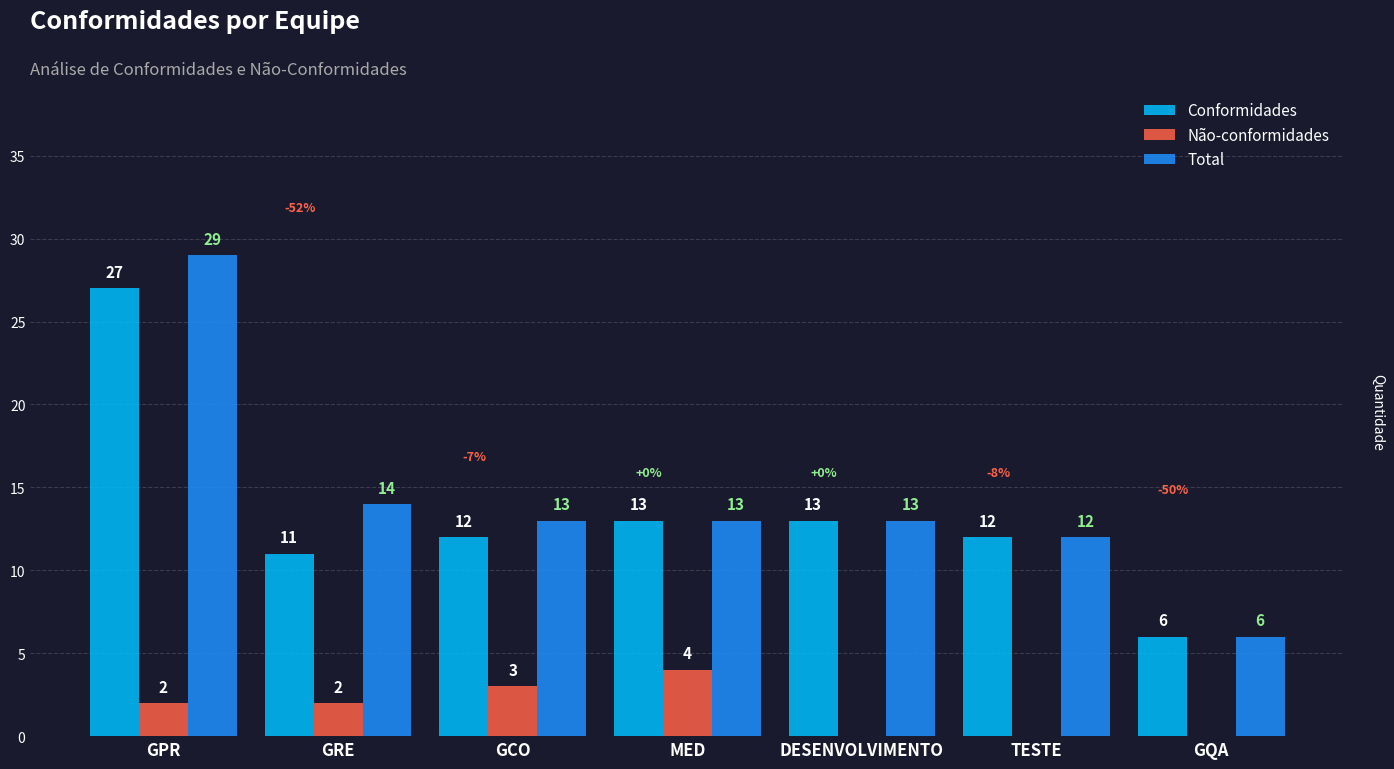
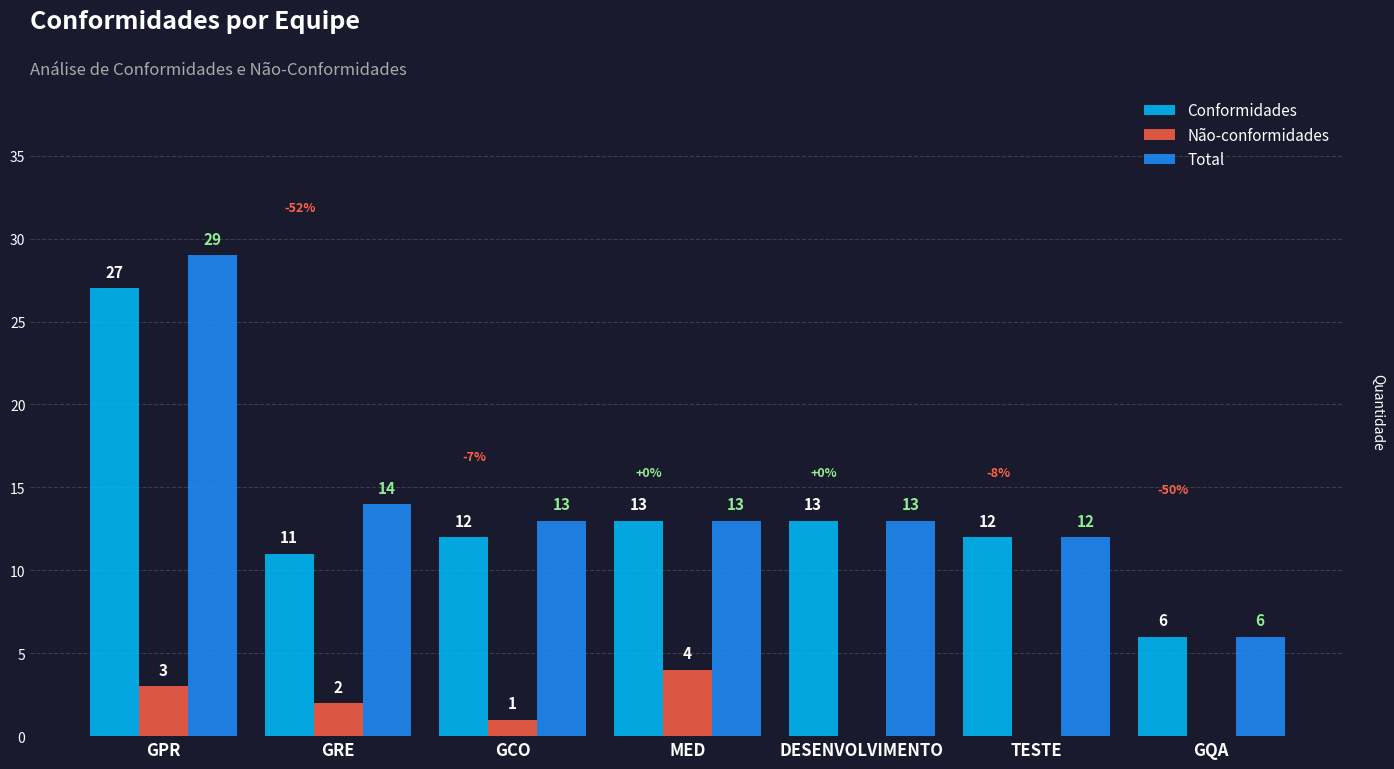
  {
    "Não-conformidades": {
-     "GPR": 2,
+     "GPR": 3,
      "GRE": 2,
-     "GCO": 3,
+     "GCO": 1,
      "MED": 4
    }
  }
